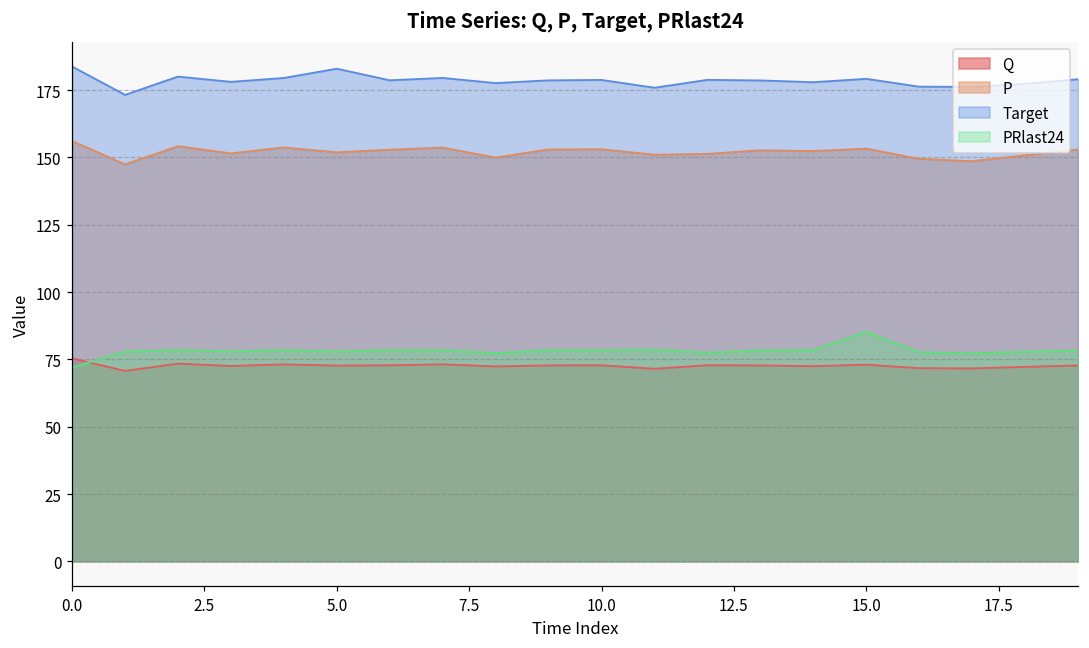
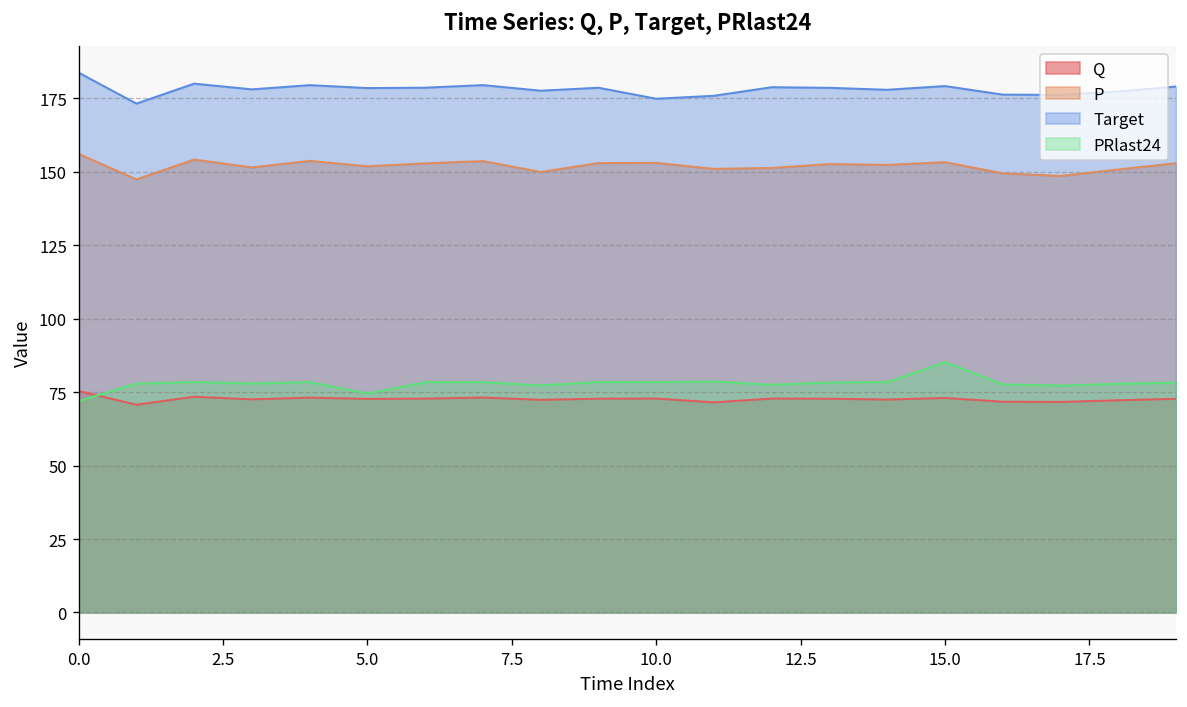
  {
    "Target": {
      "0.0": 184,
-     "5.0": 183,
-     "10.0": 179,
+     "5.0": 179,
+     "10.0": 175,
      "15.0": 179
    },
    "PRlast24": {
      "0.0": 72,
-     "5.0": 78,
+     "5.0": 75,
      "10.0": 78,
      "15.0": 85
    }
  }
